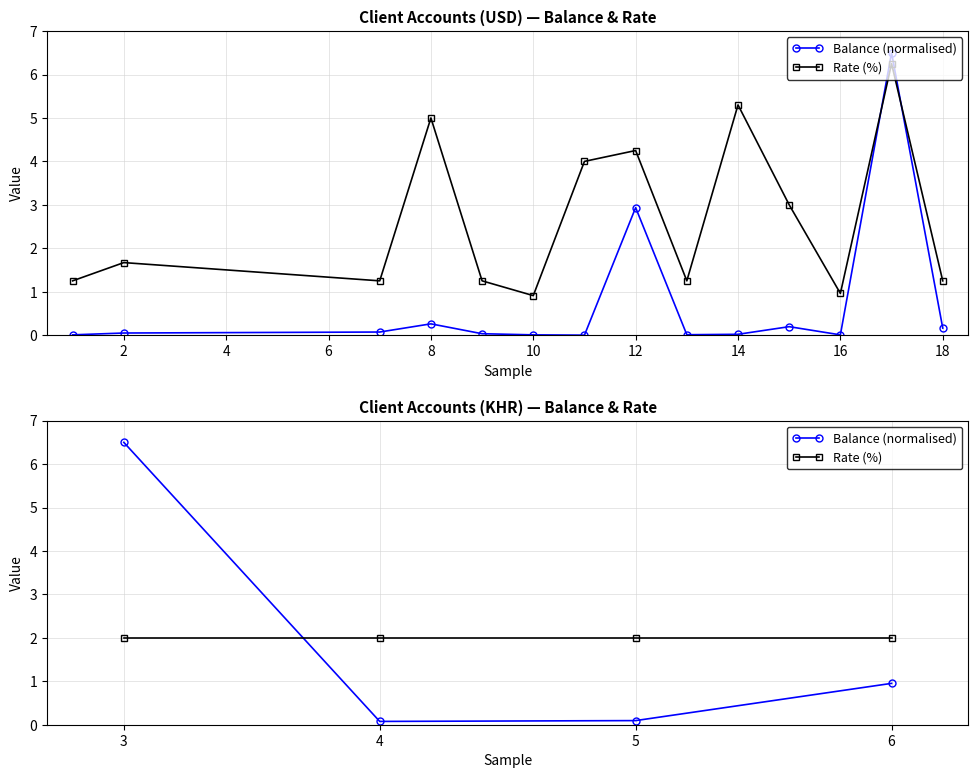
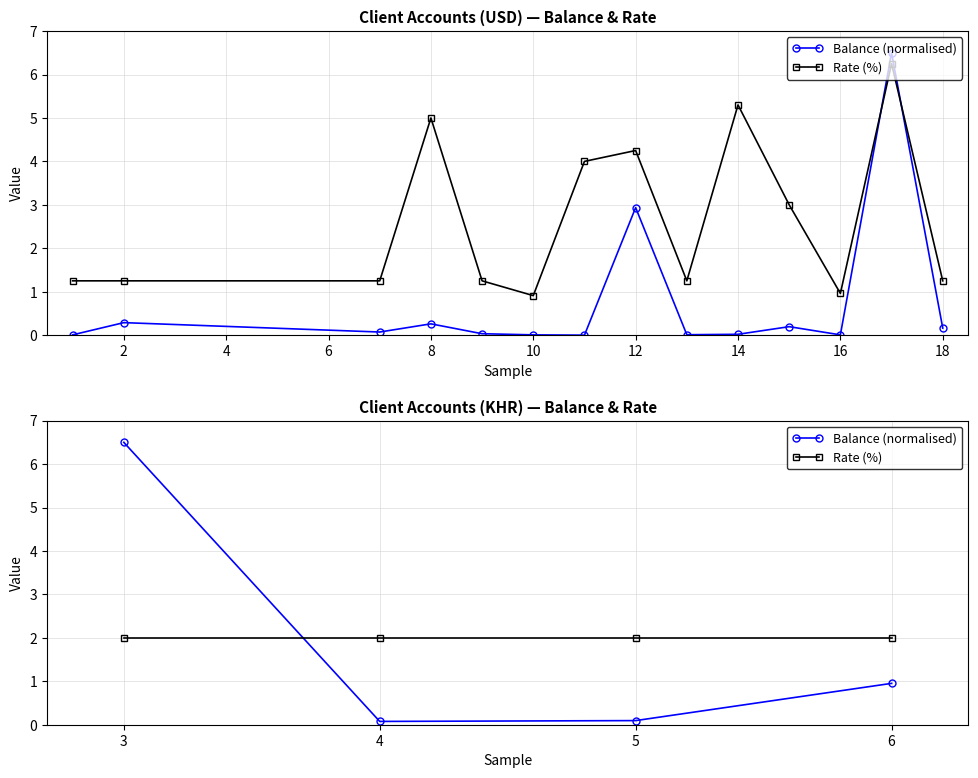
  {
    "Client Accounts (USD) — Balance & Rate": {
      "Balance (normalised)": {
-       "2": 0.0,
+       "2": 0.3,
        "8": 0.3,
        "10": 0.0,
        "12": 2.9,
        "14": 0.0,
        "16": 0.0,
        "18": 0.2
      },
      "Rate (%)": {
-       "2": 1.7,
+       "2": 1.3,
        "8": 5.0,
        "10": 0.9,
        "12": 4.3,
        "14": 5.3,
        "16": 1.0,
        "18": 1.3
      }
    },
    "Client Accounts (KHR) — Balance & Rate": {
      "Balance (normalised)": {
        "3": 6.5,
        "4": 0.1,
        "5": 0.1,
        "6": 1.0
      },
      "Rate (%)": {
        "3": 2.0,
        "4": 2.0,
        "5": 2.0,
        "6": 2.0
      }
    }
  }
